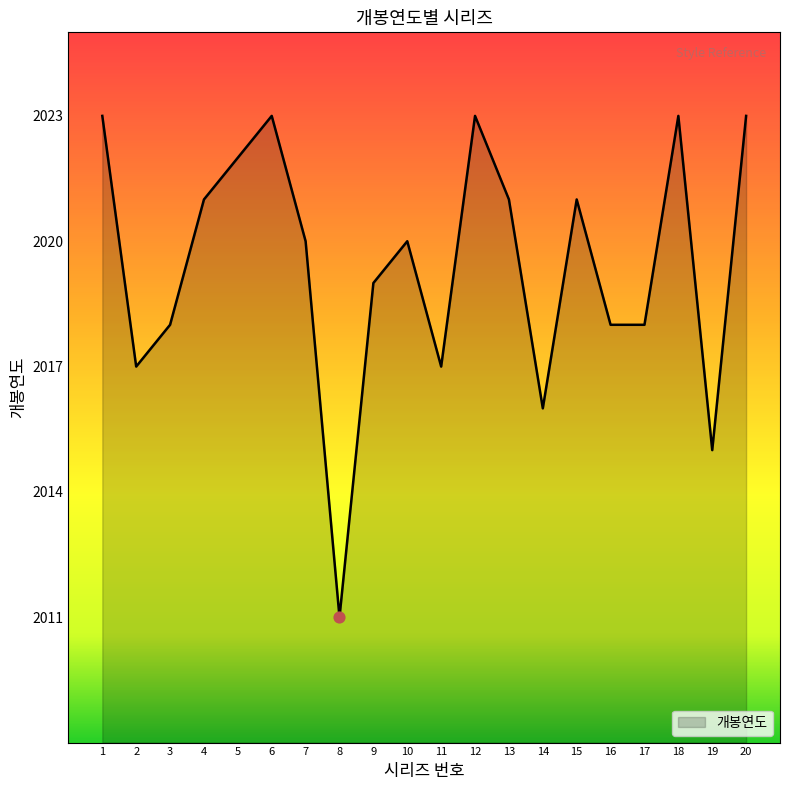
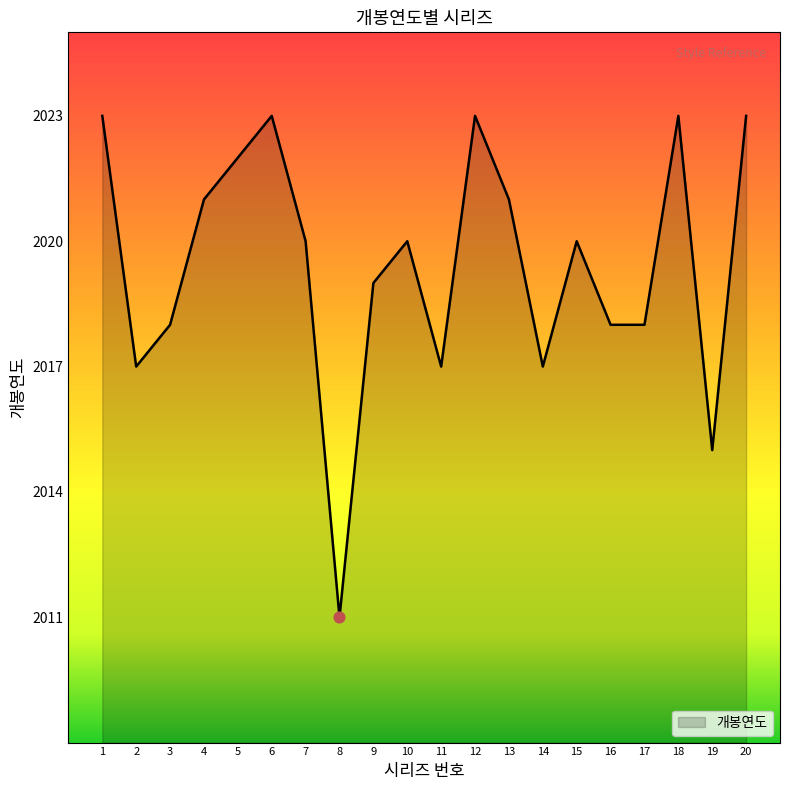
  {
    "개봉연도": {
      "1": 2023,
      "2": 2017,
      "3": 2018,
      "4": 2021,
      "5": 2022,
      "6": 2023,
      "7": 2020,
      "9": 2019,
      "10": 2020,
      "11": 2017,
      "12": 2023,
      "13": 2021,
-     "14": 2016,
-     "15": 2021,
+     "14": 2017,
+     "15": 2020,
      "16": 2018,
      "17": 2018,
      "18": 2023,
      "19": 2015,
      "20": 2023
    }
  }
